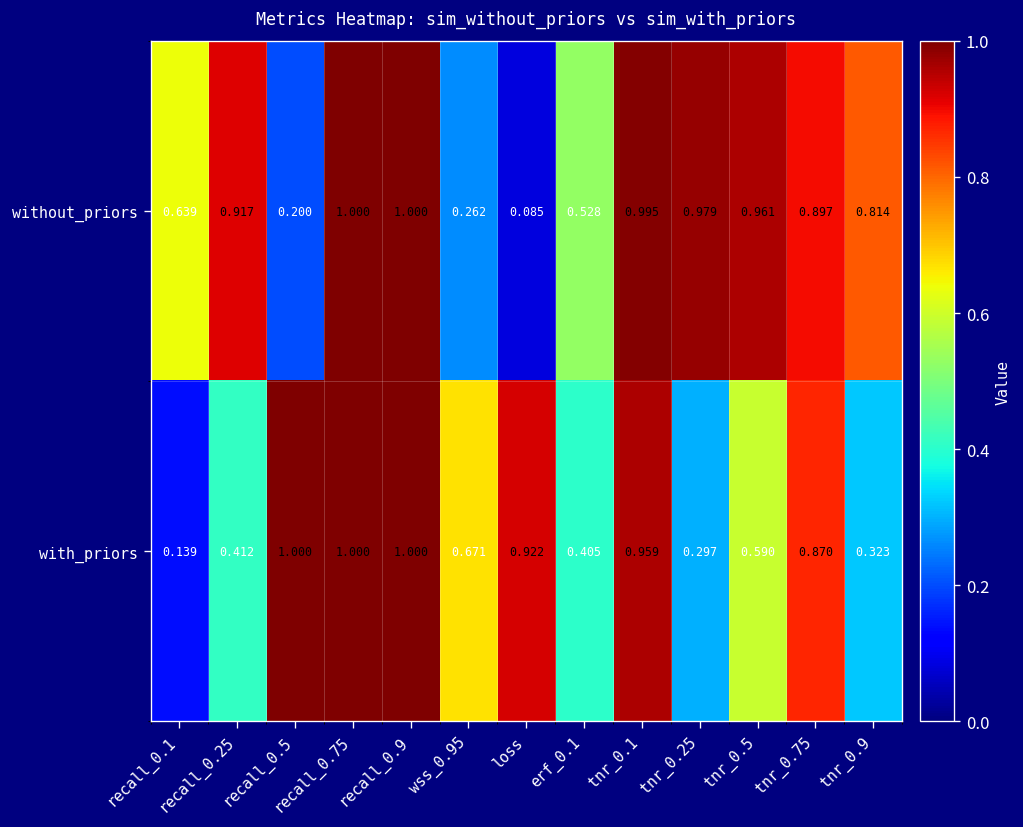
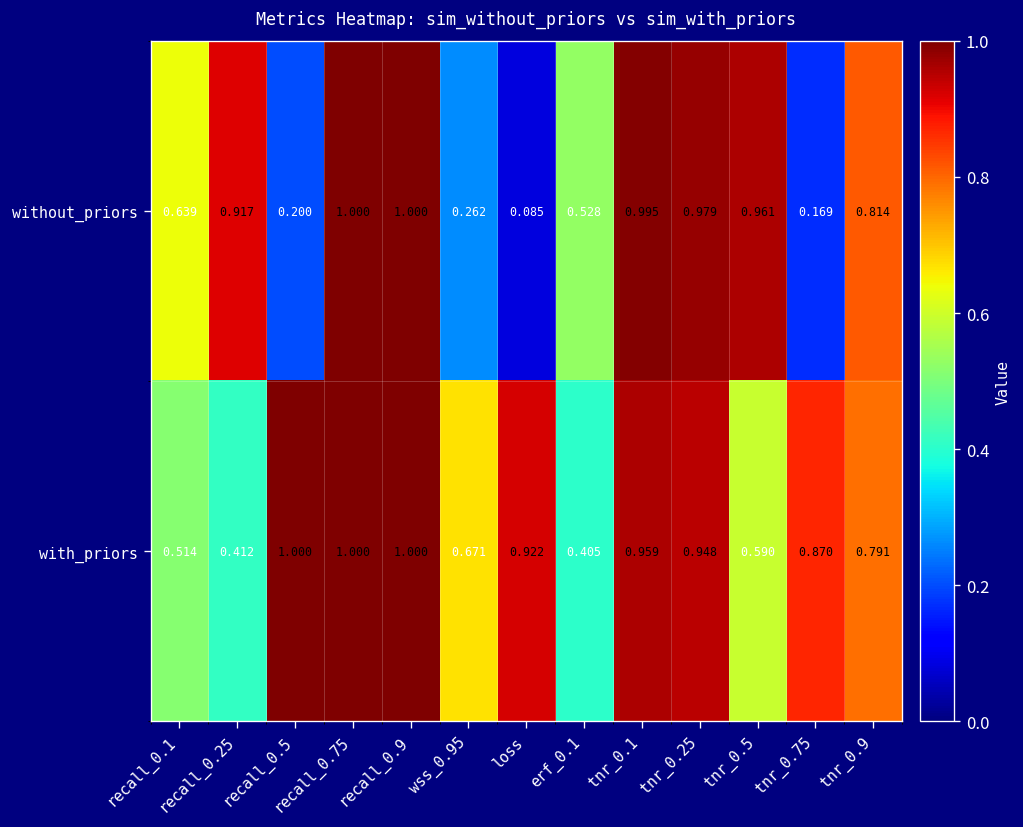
  {
    "without_priors": {
      "recall_0.1": 0.639,
      "recall_0.25": 0.917,
      "recall_0.5": 0.200,
      "recall_0.75": 1.000,
      "recall_0.9": 1.000,
      "wss_0.95": 0.262,
      "loss": 0.085,
      "erf_0.1": 0.528,
      "tnr_0.1": 0.995,
      "tnr_0.25": 0.979,
      "tnr_0.5": 0.961,
-     "tnr_0.75": 0.897,
+     "tnr_0.75": 0.169,
      "tnr_0.9": 0.814
    },
    "with_priors": {
-     "recall_0.1": 0.139,
+     "recall_0.1": 0.514,
      "recall_0.25": 0.412,
      "recall_0.5": 1.000,
      "recall_0.75": 1.000,
      "recall_0.9": 1.000,
      "wss_0.95": 0.671,
      "loss": 0.922,
      "erf_0.1": 0.405,
      "tnr_0.1": 0.959,
-     "tnr_0.25": 0.297,
+     "tnr_0.25": 0.948,
      "tnr_0.5": 0.590,
      "tnr_0.75": 0.870,
-     "tnr_0.9": 0.323
+     "tnr_0.9": 0.791
    }
  }
